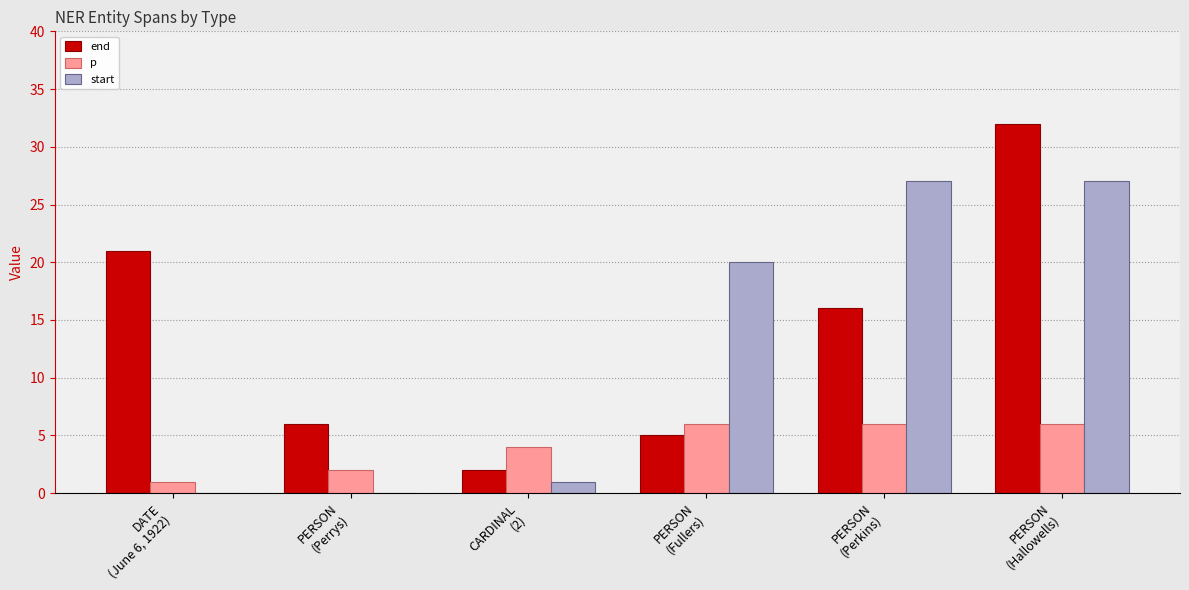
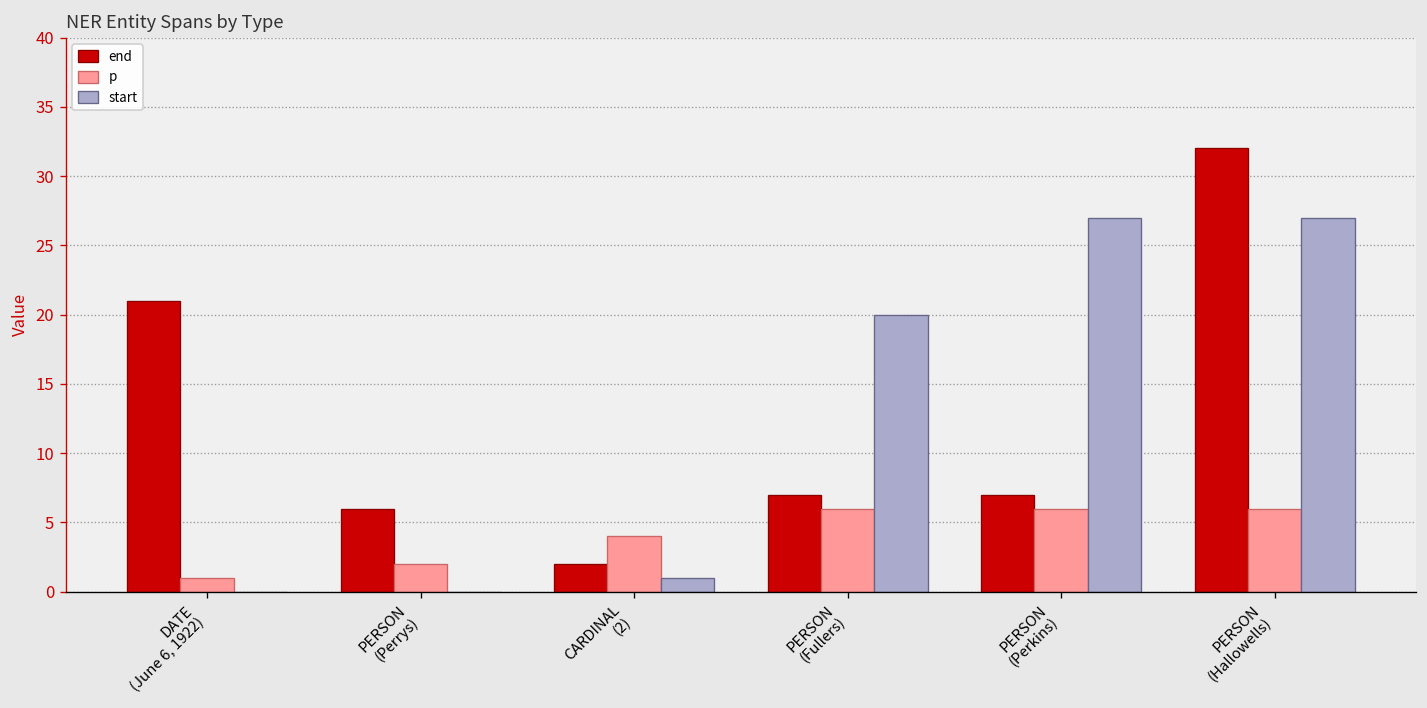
  {
    "end": {
      "DATE (June 6, 1922)": 21,
      "PERSON (Perrys)": 6,
      "CARDINAL (2)": 2,
-     "PERSON (Fullers)": 5,
-     "PERSON (Perkins)": 16,
+     "PERSON (Fullers)": 7,
+     "PERSON (Perkins)": 7,
      "PERSON (Hallowells)": 32
    },
    "p": {
      "DATE (June 6, 1922)": 1,
      "PERSON (Perrys)": 2,
      "CARDINAL (2)": 4,
      "PERSON (Fullers)": 6,
      "PERSON (Perkins)": 6,
      "PERSON (Hallowells)": 6
    },
    "start": {
      "DATE (June 6, 1922)": 0,
      "PERSON (Perrys)": 0,
      "CARDINAL (2)": 1,
      "PERSON (Fullers)": 20,
      "PERSON (Perkins)": 27,
      "PERSON (Hallowells)": 27
    }
  }
